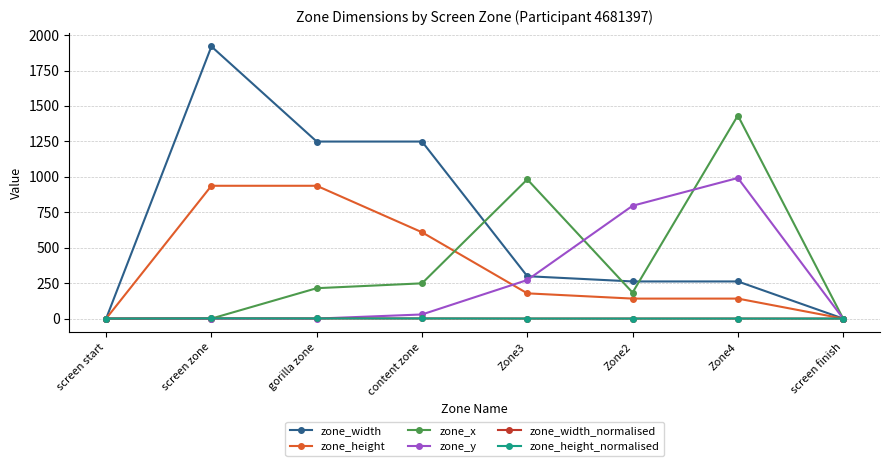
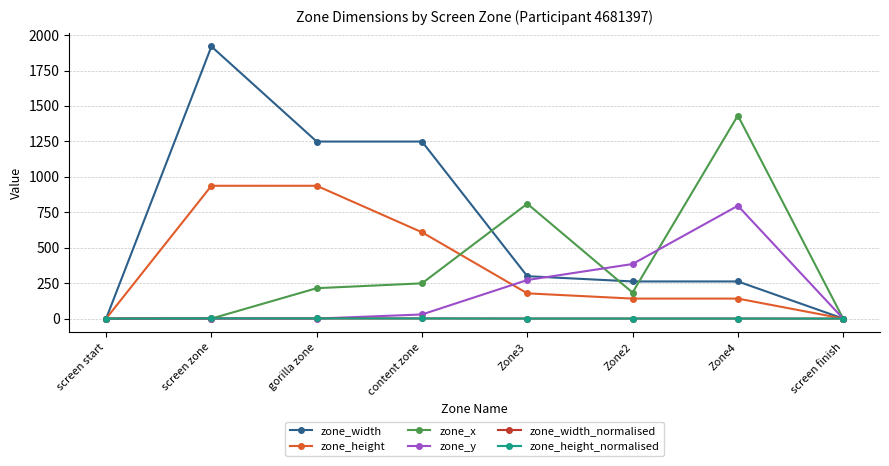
  {
    "zone_width": {
      "screen zone": 1920,
      "gorilla zone": 1250,
      "content zone": 1250,
      "Zone3": 300,
      "Zone2": 260,
      "Zone4": 260
    },
    "zone_height": {
      "screen zone": 940,
      "gorilla zone": 940,
      "content zone": 610,
      "Zone3": 180,
      "Zone2": 140,
      "Zone4": 140
    },
    "zone_x": {
      "gorilla zone": 210,
      "content zone": 250,
-     "Zone3": 980,
+     "Zone3": 810,
      "Zone2": 180,
      "Zone4": 1430
    },
    "zone_y": {
      "content zone": 30,
      "Zone3": 270,
-     "Zone2": 800,
-     "Zone4": 990
+     "Zone2": 390,
+     "Zone4": 800
    },
    "zone_height_normalised": {
      "content zone": 0,
      "Zone3": 0,
      "Zone2": 0,
      "Zone4": 0
    }
  }
